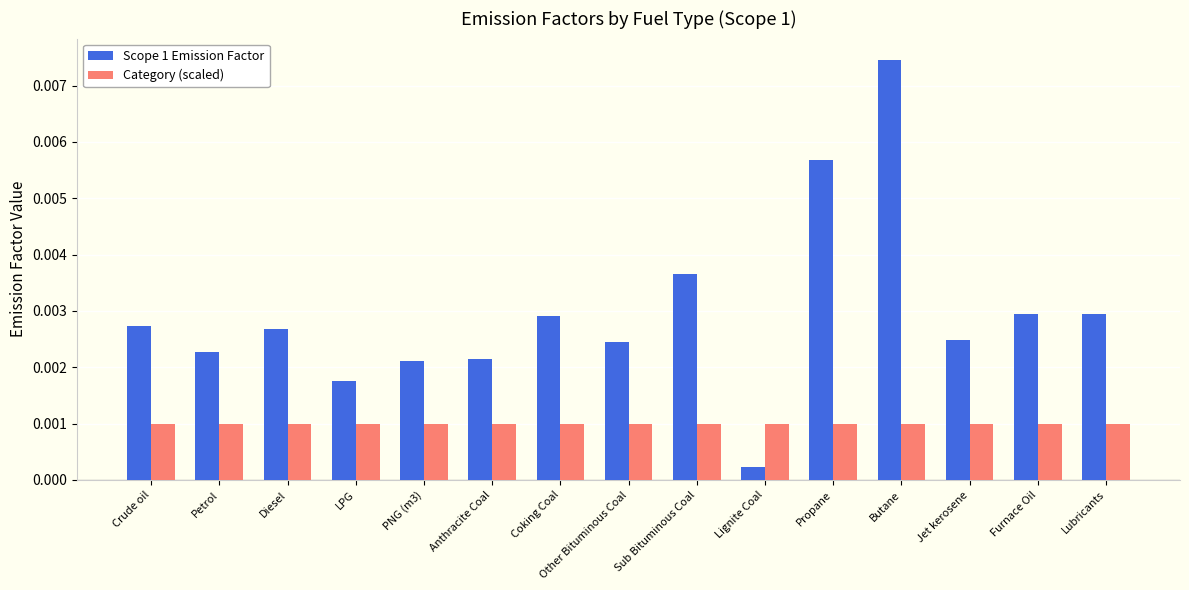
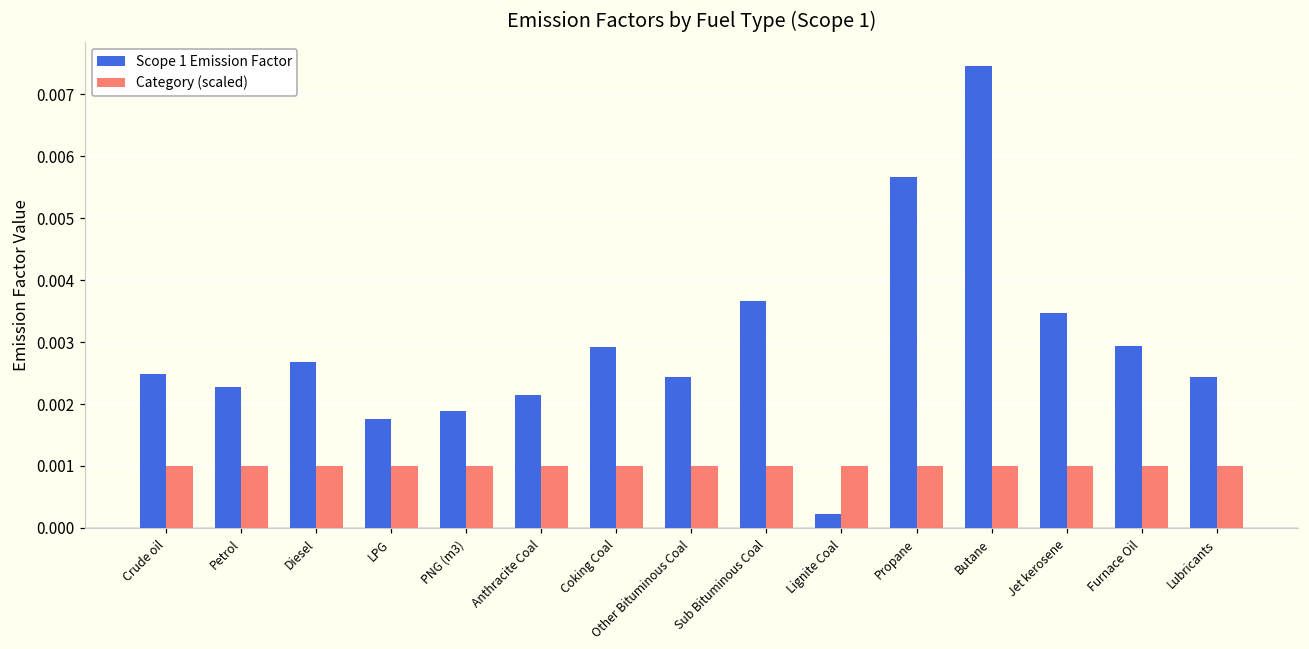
  {
    "Scope 1 Emission Factor": {
-     "Crude oil": 0.0027,
+     "Crude oil": 0.0025,
      "Petrol": 0.0023,
      "Diesel": 0.0027,
      "LPG": 0.0018,
-     "PNG (m3)": 0.0021,
+     "PNG (m3)": 0.0019,
      "Anthracite Coal": 0.0021,
      "Coking Coal": 0.0029,
      "Other Bituminous Coal": 0.0024,
      "Sub Bituminous Coal": 0.0037,
      "Lignite Coal": 0.0002,
      "Propane": 0.0057,
      "Butane": 0.0075,
-     "Jet kerosene": 0.0025,
+     "Jet kerosene": 0.0035,
      "Furnace Oil": 0.0029,
-     "Lubricants": 0.0029
+     "Lubricants": 0.0024
    },
    "Category (scaled)": {
      "Crude oil": 0.0010,
      "Petrol": 0.0010,
      "Diesel": 0.0010,
      "LPG": 0.0010,
      "PNG (m3)": 0.0010,
      "Anthracite Coal": 0.0010,
      "Coking Coal": 0.0010,
      "Other Bituminous Coal": 0.0010,
      "Sub Bituminous Coal": 0.0010,
      "Lignite Coal": 0.0010,
      "Propane": 0.0010,
      "Butane": 0.0010,
      "Jet kerosene": 0.0010,
      "Furnace Oil": 0.0010,
      "Lubricants": 0.0010
    }
  }
